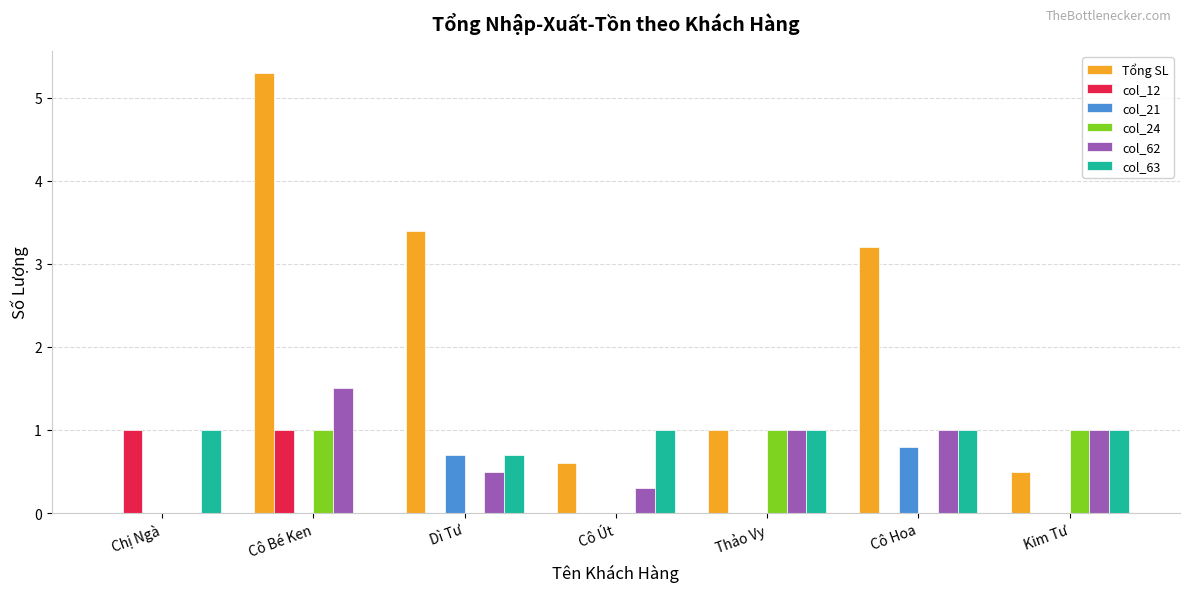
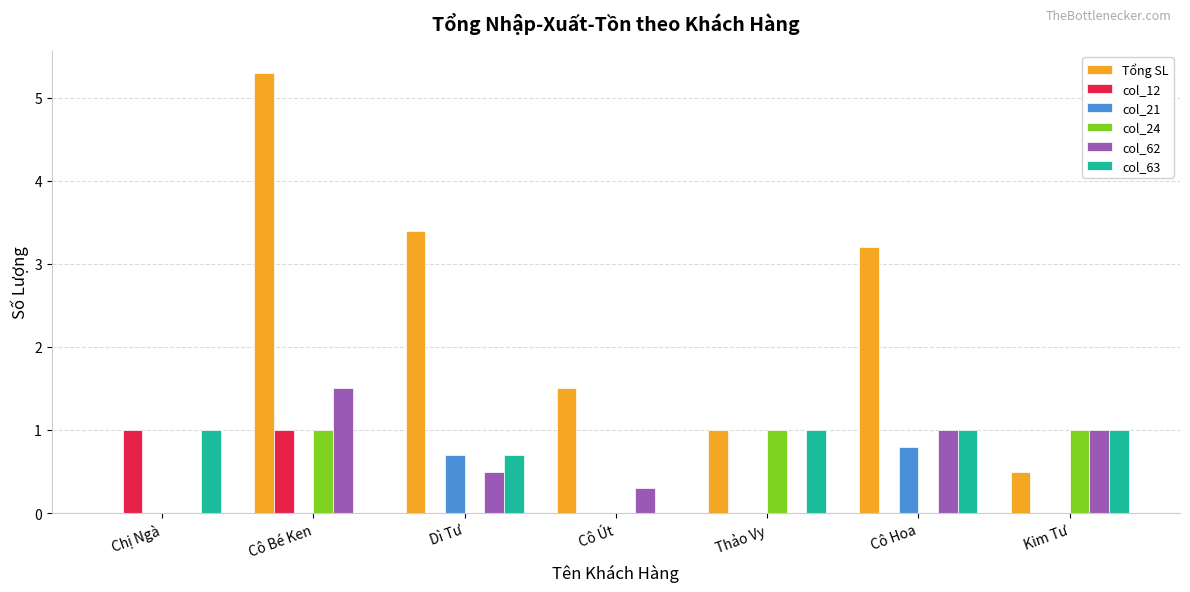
  {
    "Tổng SL": {
      "Chị Ngà": 0.0,
      "Cô Bé Ken": 5.3,
      "Dì Tư": 3.4,
-     "Cô Út": 0.6,
+     "Cô Út": 1.5,
      "Thảo Vy": 1.0,
      "Cô Hoa": 3.2,
      "Kim Tư": 0.5
    },
    "col_12": {
      "Chị Ngà": 1.0,
      "Cô Bé Ken": 1.0,
      "Dì Tư": 0.0,
      "Cô Út": 0.0,
      "Thảo Vy": 0.0,
      "Cô Hoa": 0.0,
      "Kim Tư": 0.0
    },
    "col_21": {
      "Chị Ngà": 0.0,
      "Cô Bé Ken": 0.0,
      "Dì Tư": 0.7,
      "Cô Út": 0.0,
      "Thảo Vy": 0.0,
      "Cô Hoa": 0.8,
      "Kim Tư": 0.0
    },
    "col_24": {
      "Chị Ngà": 0.0,
      "Cô Bé Ken": 1.0,
      "Dì Tư": 0.0,
      "Cô Út": 0.0,
      "Thảo Vy": 1.0,
      "Cô Hoa": 0.0,
      "Kim Tư": 1.0
    },
    "col_62": {
      "Chị Ngà": 0,
      "Cô Bé Ken": 1.5,
      "Dì Tư": 0.5,
      "Cô Út": 0.3,
-     "Thảo Vy": 1,
+     "Thảo Vy": 0,
      "Cô Hoa": 1,
      "Kim Tư": 1
    },
    "col_63": {
      "Chị Ngà": 1,
      "Cô Bé Ken": 0,
      "Dì Tư": 0.7,
-     "Cô Út": 1,
+     "Cô Út": 0,
      "Thảo Vy": 1,
      "Cô Hoa": 1,
      "Kim Tư": 1
    }
  }
